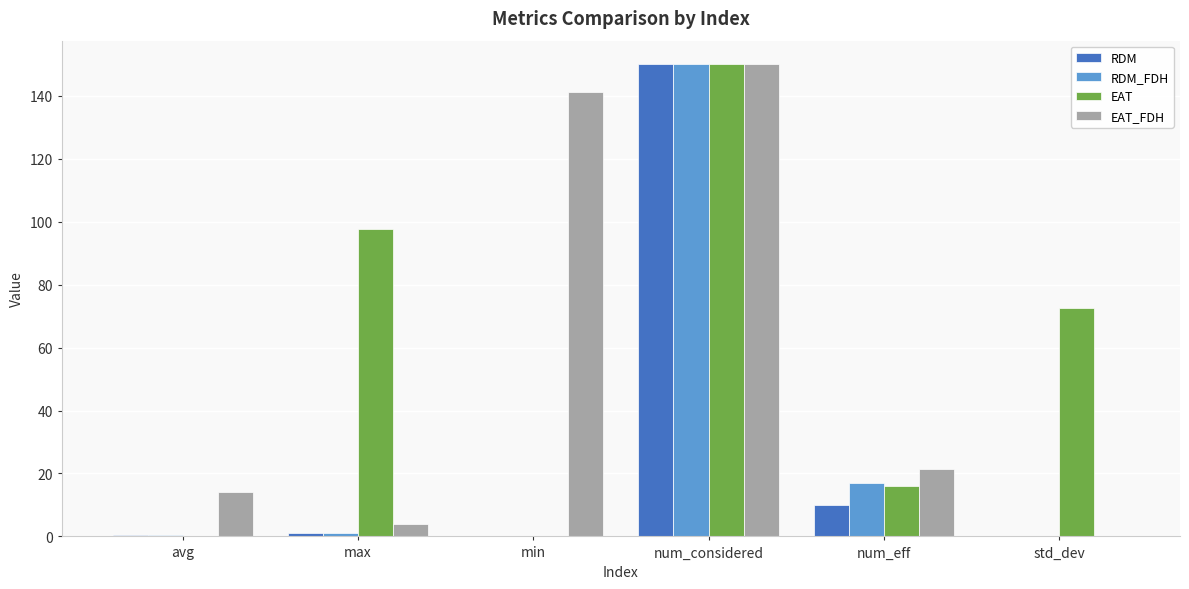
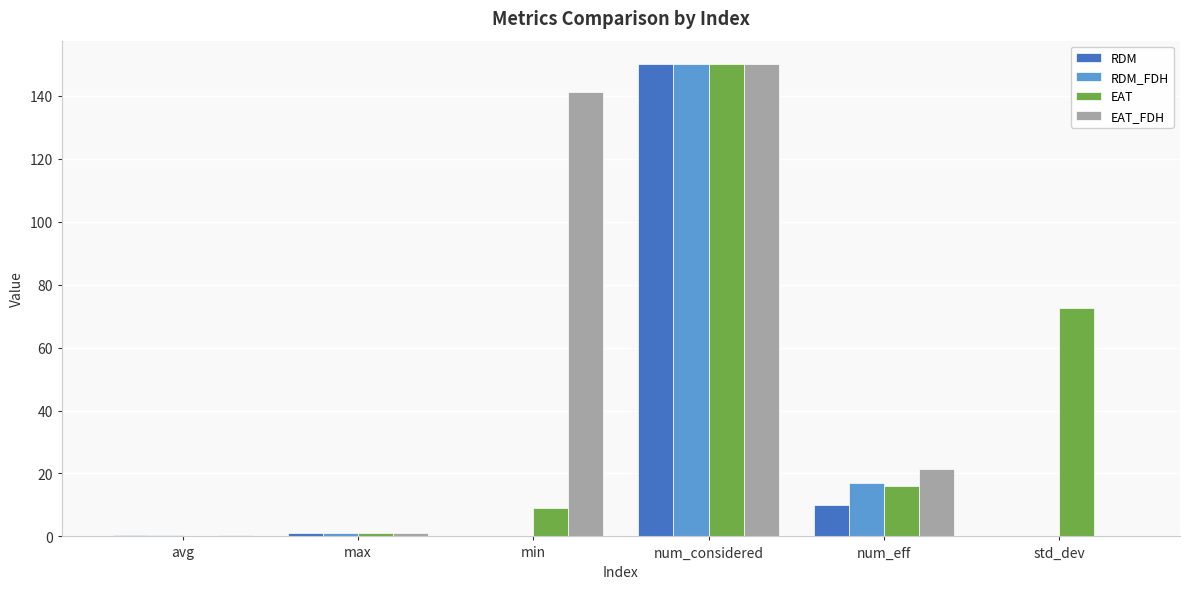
  {
    "EAT": {
-     "max": 98,
-     "min": 0,
+     "max": 1,
+     "min": 9,
      "num_considered": 150,
      "num_eff": 16,
      "std_dev": 73
    },
    "EAT_FDH": {
-     "avg": 14,
-     "max": 4,
+     "avg": 0,
+     "max": 1,
      "min": 141,
      "num_considered": 150,
      "num_eff": 21
    }
  }
